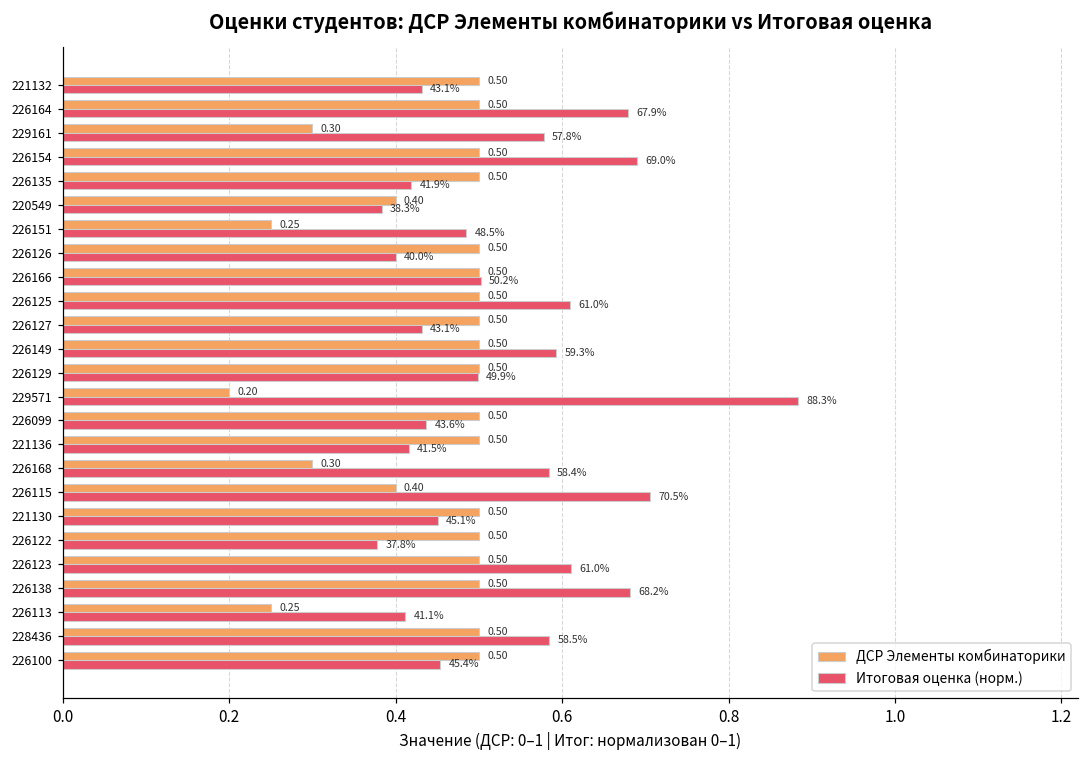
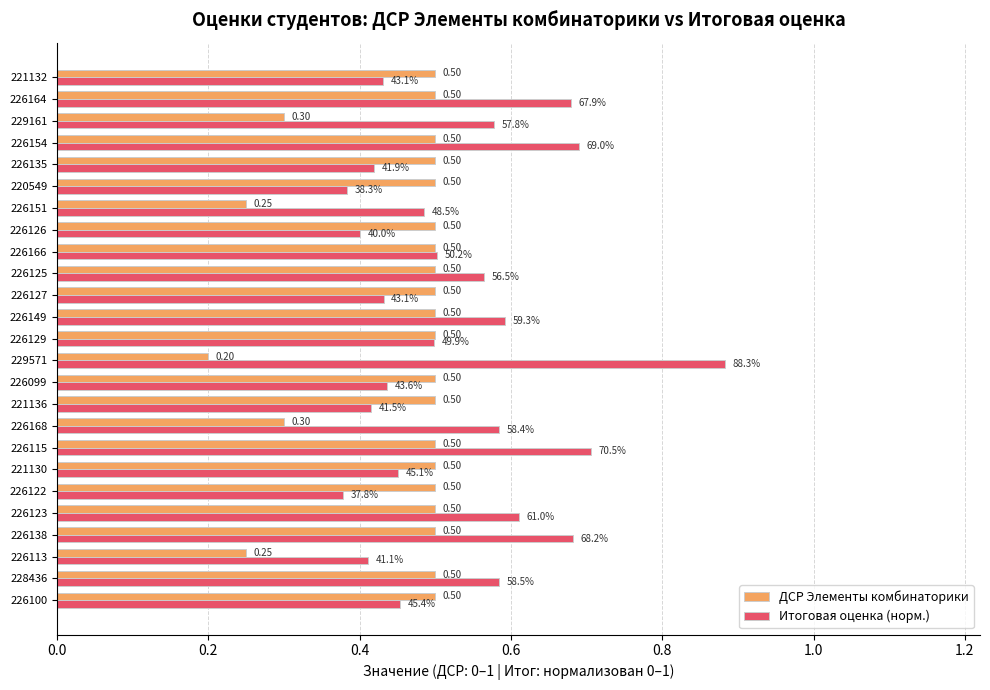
  {
    "ДСР Элементы комбинаторики": {
      "221132": "0.50",
      "226164": "0.50",
      "229161": "0.30",
      "226154": "0.50",
      "226135": "0.50",
-     "220549": "0.40",
+     "220549": "0.50",
      "226151": "0.25",
      "226126": "0.50",
      "226125": "0.50",
      "226127": "0.50",
      "226149": "0.50",
      "229571": "0.20",
      "226099": "0.50",
      "221136": "0.50",
      "226168": "0.30",
-     "226115": "0.40",
+     "226115": "0.50",
      "221130": "0.50",
      "226122": "0.50",
      "226123": "0.50",
      "226138": "0.50",
      "226113": "0.25",
      "228436": "0.50",
      "226100": "0.50"
    },
    "Итоговая оценка (норм.)": {
      "221132": "43.1%",
      "226164": "67.9%",
      "229161": "57.8%",
      "226154": "69.0%",
      "226135": "41.9%",
      "220549": "38.3%",
      "226151": "48.5%",
      "226126": "40.0%",
-     "226125": "61.0%",
+     "226125": "56.5%",
      "226127": "43.1%",
      "226149": "59.3%",
      "229571": "88.3%",
      "226099": "43.6%",
      "221136": "41.5%",
      "226168": "58.4%",
      "226115": "70.5%",
      "221130": "45.1%",
      "226122": "37.8%",
      "226123": "61.0%",
      "226138": "68.2%",
      "226113": "41.1%",
      "228436": "58.5%",
      "226100": "45.4%"
    }
  }
